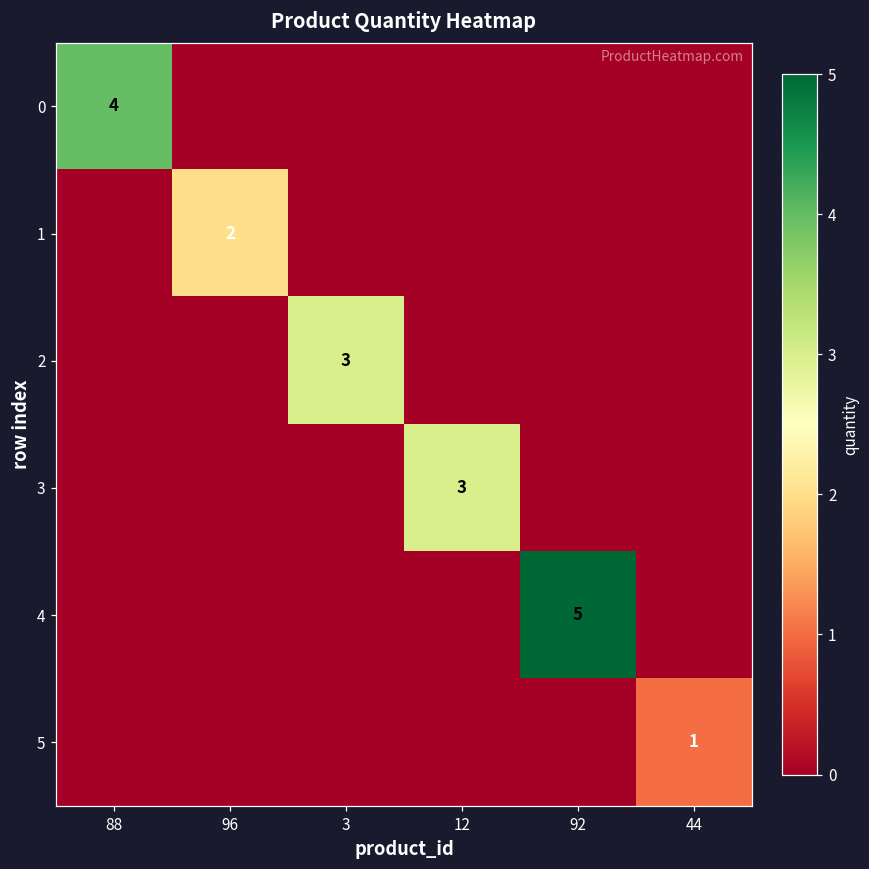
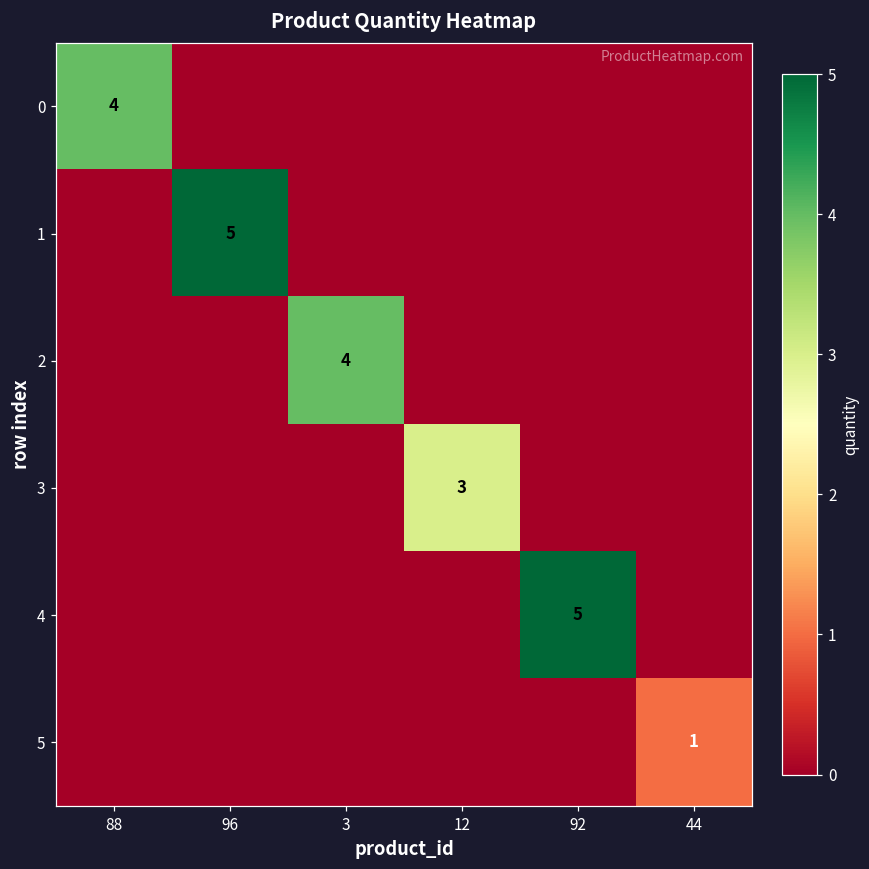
  {
    "0": {
      "88": 4
    },
    "1": {
-     "96": 2
+     "96": 5
    },
    "2": {
-     "3": 3
+     "3": 4
    },
    "3": {
      "12": 3
    },
    "4": {
      "92": 5
    },
    "5": {
      "44": 1
    }
  }
